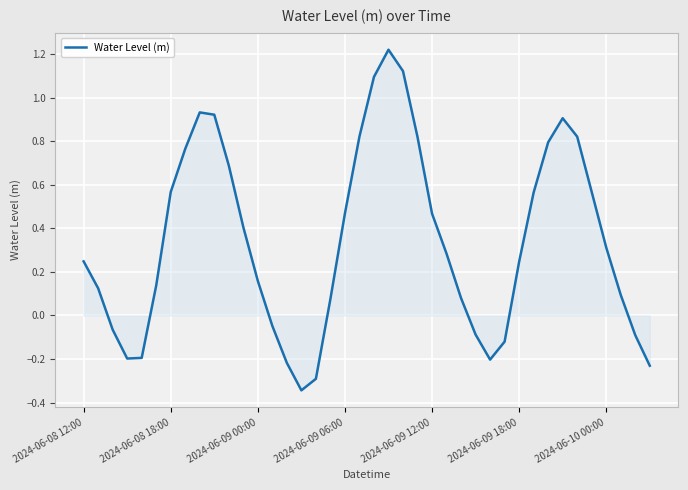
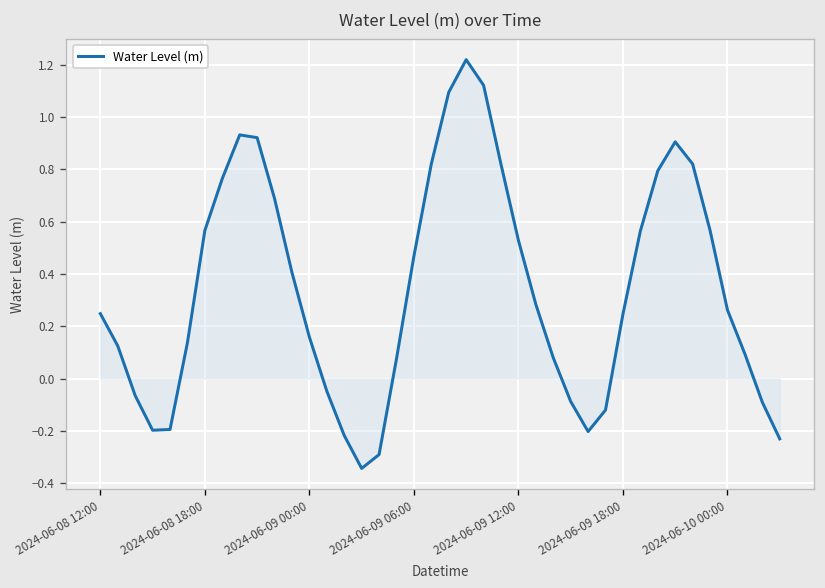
  {
    "Water Level (m)": {
-     "2024-06-09 12:00": 0.47,
-     "2024-06-10 00:00": 0.31
+     "2024-06-09 12:00": 0.53,
+     "2024-06-10 00:00": 0.26
    }
  }
